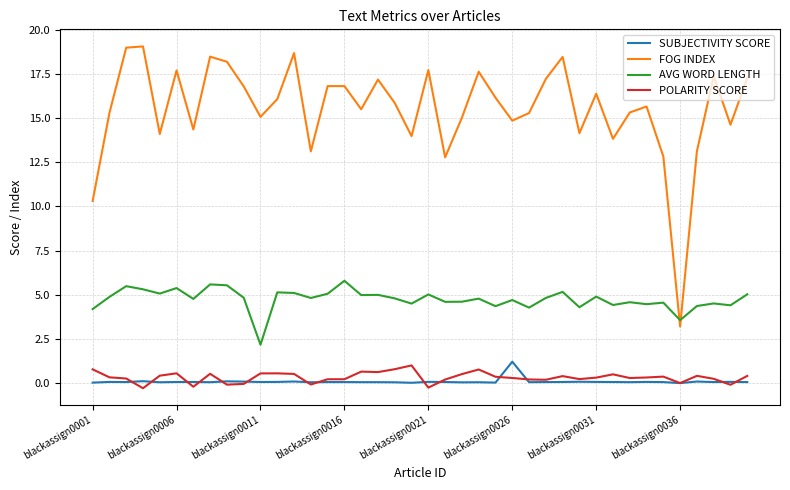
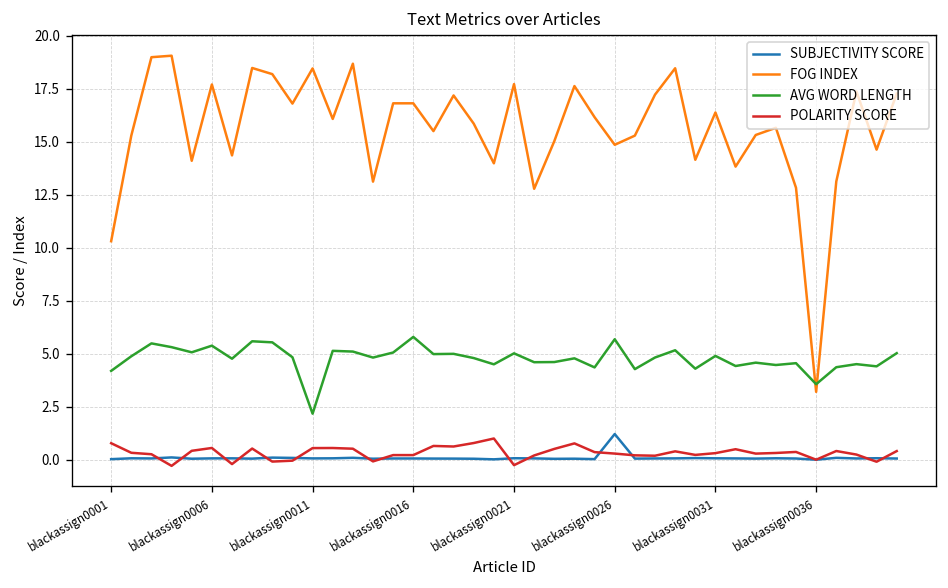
  {
    "SUBJECTIVITY SCORE": {
      "blackassign0001": 0.0,
      "blackassign0006": 0.1,
      "blackassign0011": 0.1,
      "blackassign0016": 0.1,
      "blackassign0021": 0.1,
      "blackassign0026": 1.2,
      "blackassign0031": 0.1
    },
    "FOG INDEX": {
      "blackassign0001": 10.3,
      "blackassign0006": 17.7,
-     "blackassign0011": 15.1,
+     "blackassign0011": 18.5,
      "blackassign0016": 16.8,
      "blackassign0021": 17.7,
      "blackassign0026": 14.9,
      "blackassign0031": 16.4,
      "blackassign0036": 3.2
    },
    "AVG WORD LENGTH": {
      "blackassign0001": 4.2,
      "blackassign0006": 5.4,
      "blackassign0011": 2.2,
      "blackassign0016": 5.8,
      "blackassign0021": 5.0,
-     "blackassign0026": 4.7,
+     "blackassign0026": 5.7,
      "blackassign0031": 4.9,
      "blackassign0036": 3.6
    },
    "POLARITY SCORE": {
      "blackassign0001": 0.8,
      "blackassign0006": 0.6,
      "blackassign0011": 0.5,
      "blackassign0016": 0.2,
      "blackassign0021": -0.3,
      "blackassign0026": 0.3,
      "blackassign0031": 0.3
    }
  }
